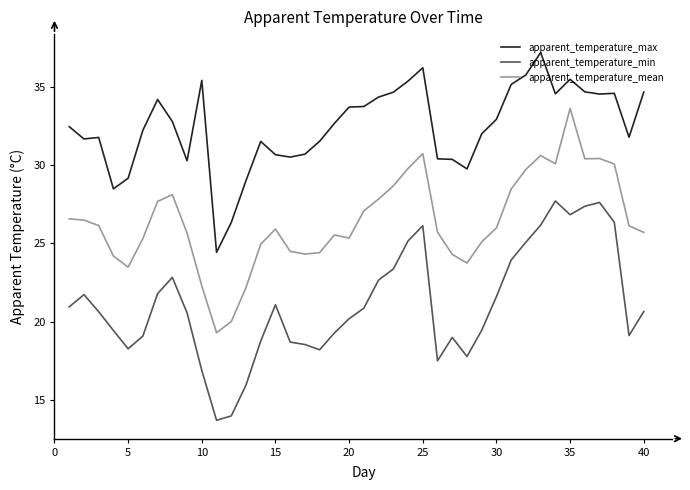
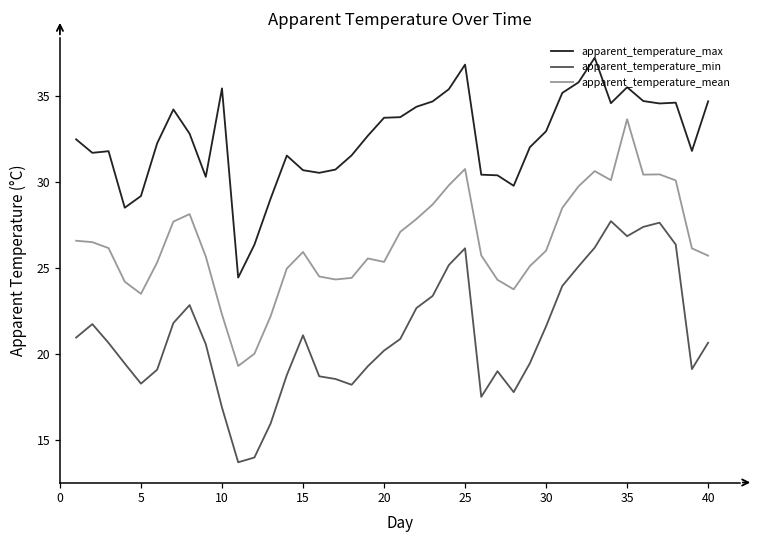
  {
    "apparent_temperature_max": {
      "5": 29.2,
      "10": 35.4,
      "15": 30.7,
      "20": 33.7,
-     "25": 36.2,
+     "25": 36.8,
      "30": 32.9,
      "35": 35.5,
      "40": 34.7
    },
    "apparent_temperature_min": {
      "5": 18.3,
      "10": 16.9,
      "15": 21.1,
      "20": 20.2,
      "25": 26.1,
      "30": 21.6,
      "35": 26.8,
      "40": 20.6
    },
    "apparent_temperature_mean": {
      "5": 23.5,
      "10": 22.3,
      "15": 25.9,
      "20": 25.3,
      "25": 30.7,
      "30": 26.0,
      "35": 33.6,
      "40": 25.7
    }
  }
